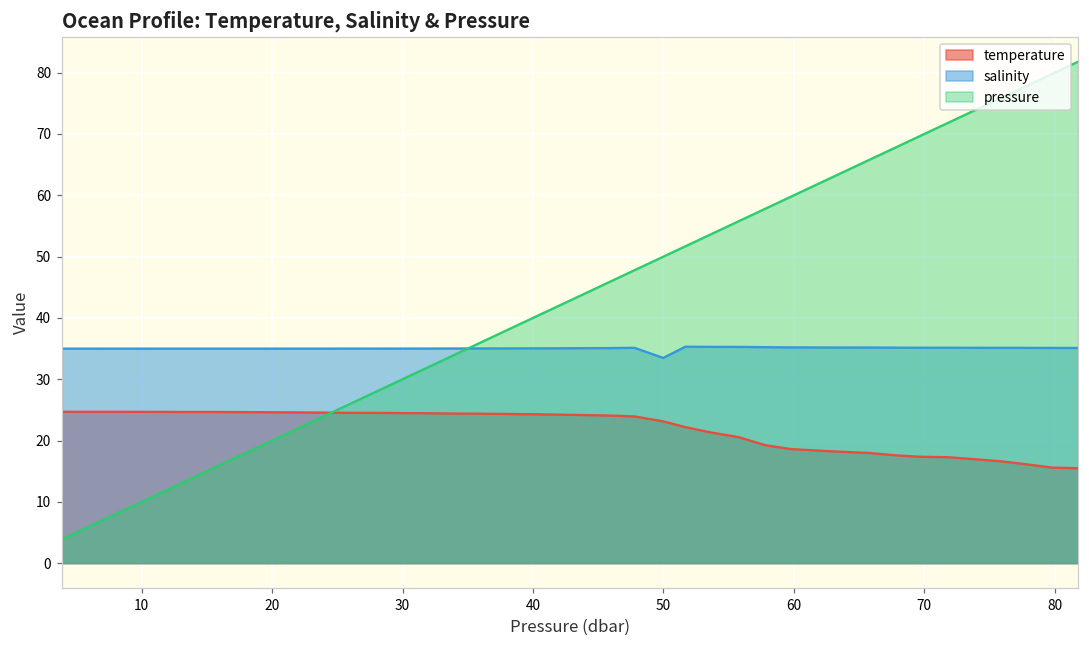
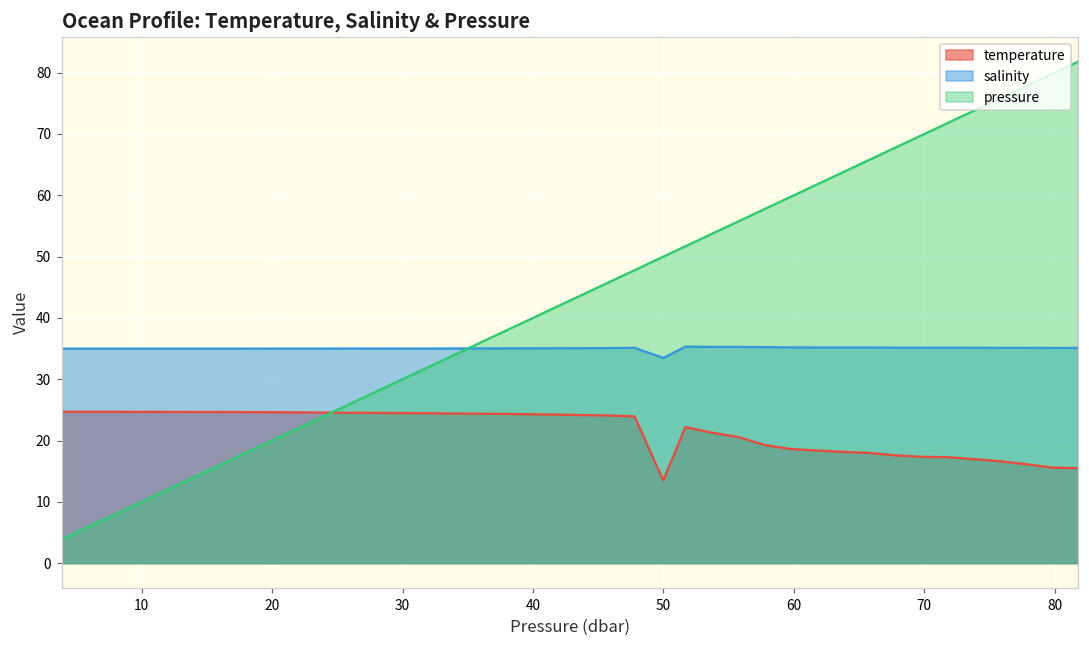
  {
    "temperature": {
-     "50": 23
+     "50": 13
    },
    "salinity": {
      "50": 33
    },
    "pressure": {
      "50": 50
    }
  }
